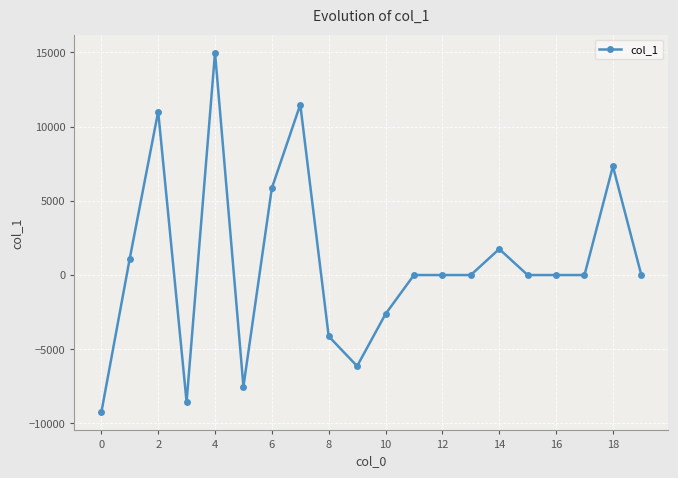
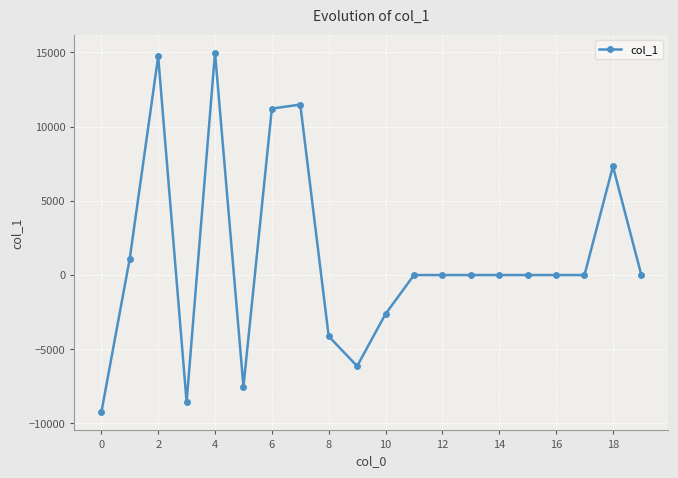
  {
    "0": -9300,
-   "2": 11000,
+   "2": 14700,
    "4": 15000,
-   "6": 5900,
+   "6": 11200,
    "8": -4100,
    "10": -2600,
    "12": 0,
-   "14": 1800,
+   "14": 0,
    "16": 0,
    "18": 7300
  }
